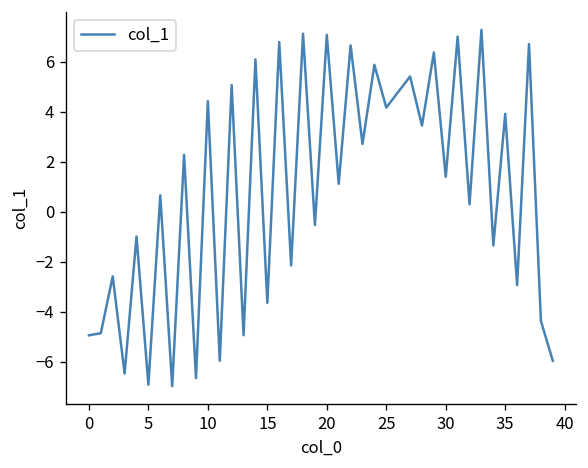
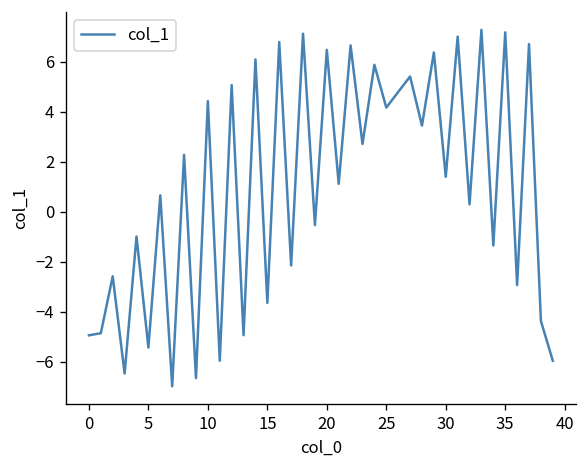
  {
    "0": -5.0,
-   "5": -6.9,
+   "5": -5.4,
    "10": 4.4,
    "15": -3.7,
-   "20": 7.1,
+   "20": 6.5,
    "25": 4.2,
    "30": 1.4,
-   "35": 3.9
+   "35": 7.2
  }
